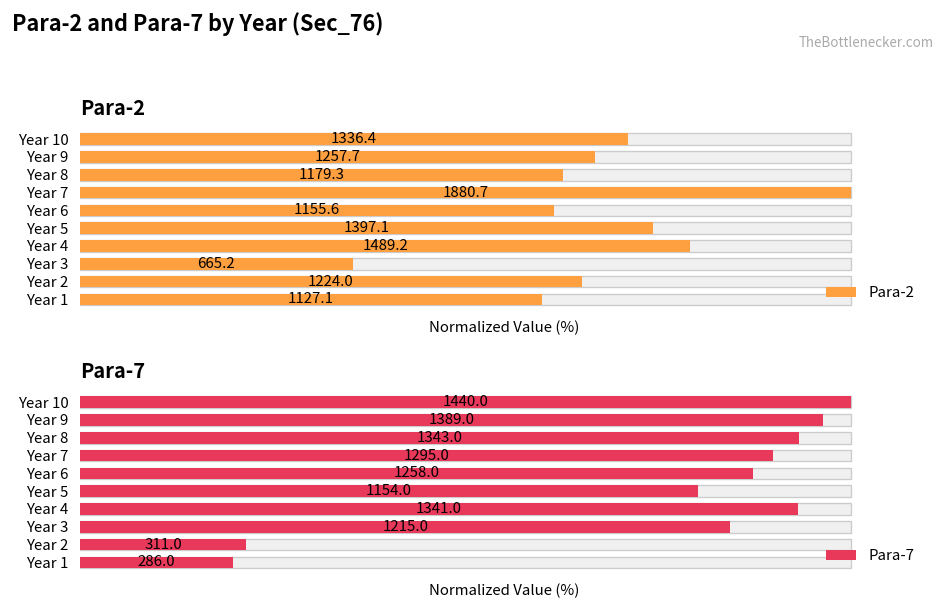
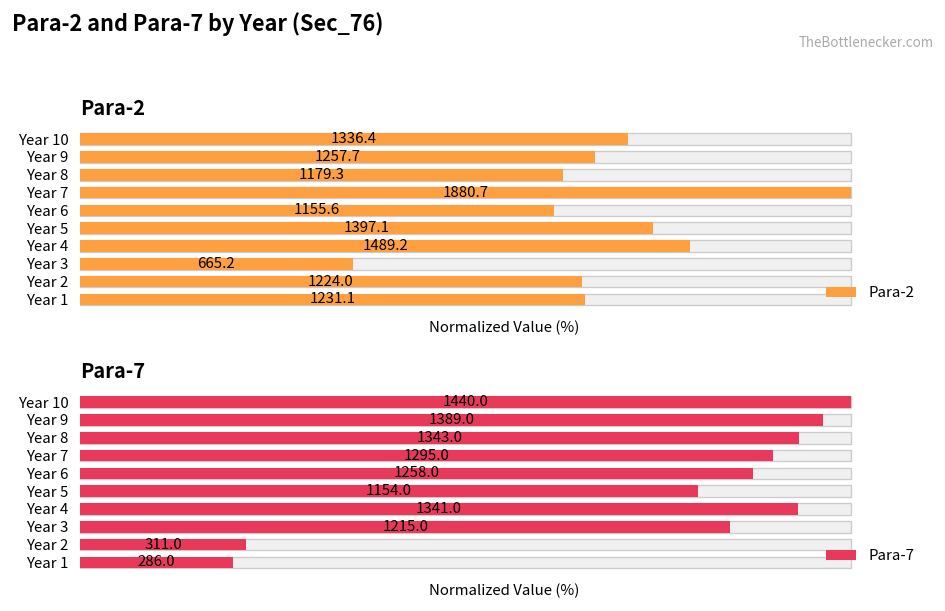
  {
    "Para-2": {
      "Para-2": {
-       "Year 1": 1127.1
+       "Year 1": 1231.1
      }
    }
  }
